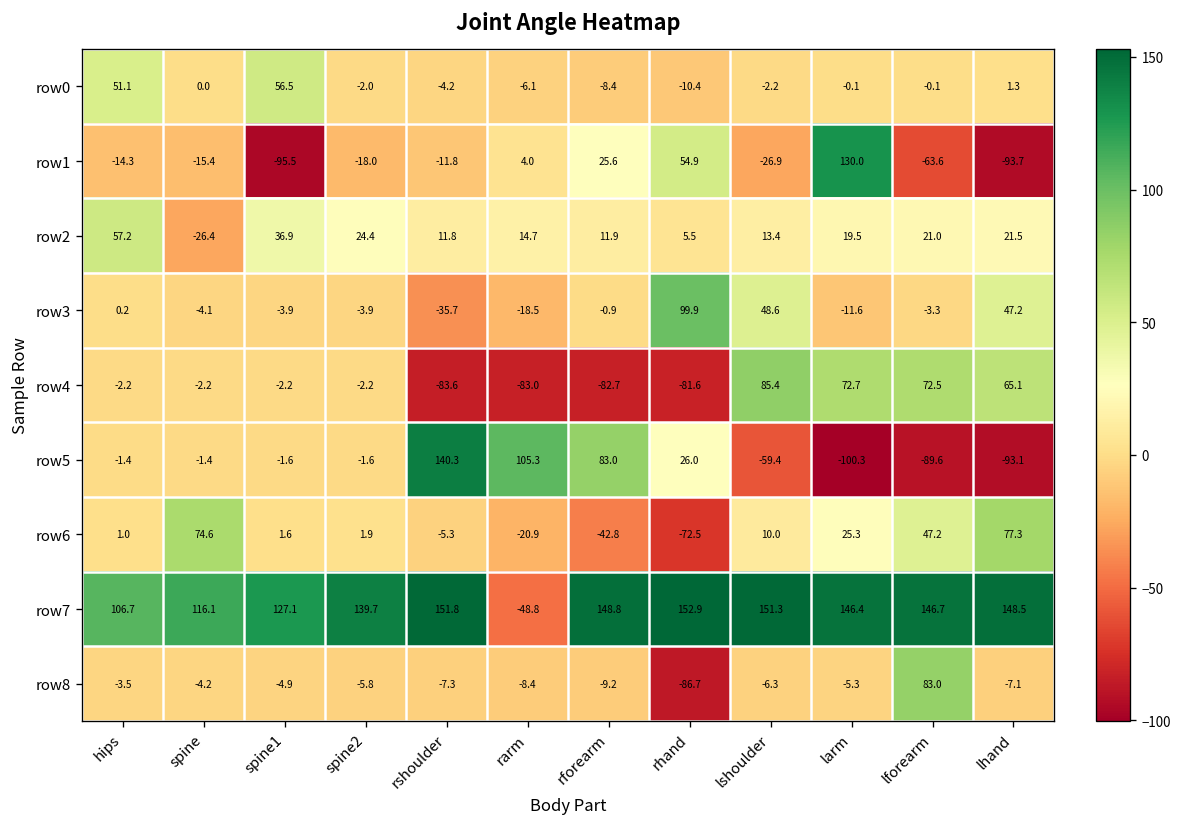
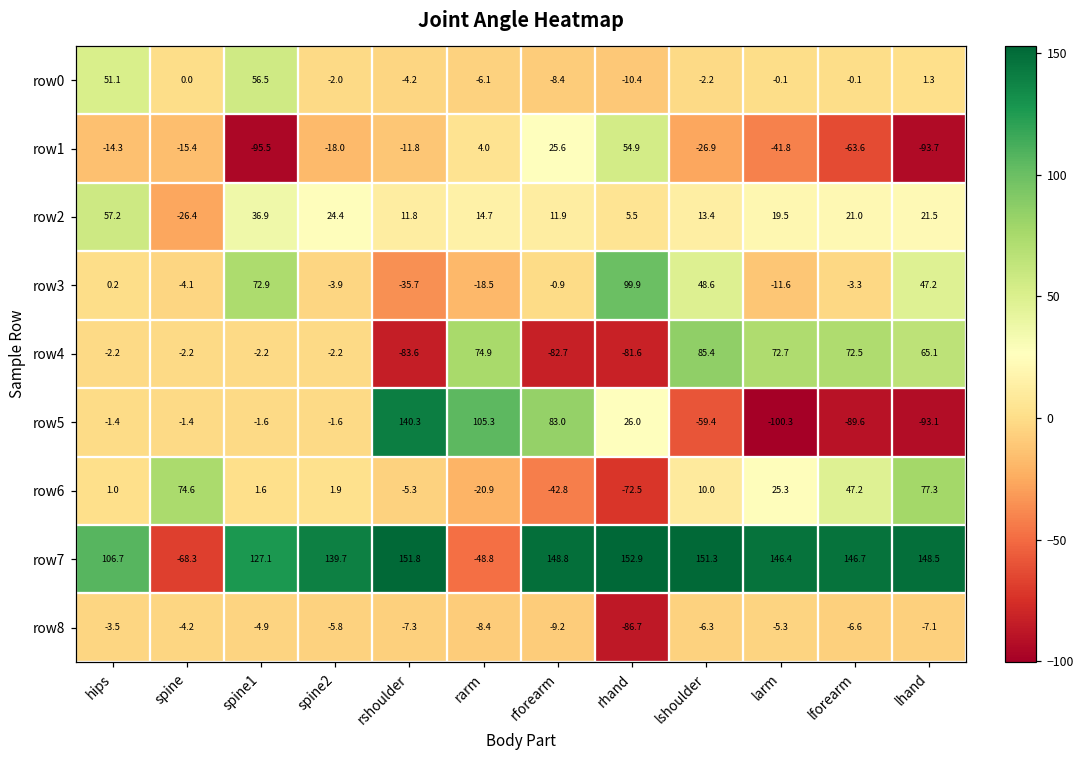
  {
    "row0": {
      "hips": 51.1,
      "spine": 0.0,
      "spine1": 56.5,
      "spine2": -2.0,
      "rshoulder": -4.2,
      "rarm": -6.1,
      "rforearm": -8.4,
      "rhand": -10.4,
      "lshoulder": -2.2,
      "larm": -0.1,
      "lforearm": -0.1,
      "lhand": 1.3
    },
    "row1": {
      "hips": -14.3,
      "spine": -15.4,
      "spine1": -95.5,
      "spine2": -18.0,
      "rshoulder": -11.8,
      "rarm": 4.0,
      "rforearm": 25.6,
      "rhand": 54.9,
      "lshoulder": -26.9,
-     "larm": 130.0,
+     "larm": -41.8,
      "lforearm": -63.6,
      "lhand": -93.7
    },
    "row2": {
      "hips": 57.2,
      "spine": -26.4,
      "spine1": 36.9,
      "spine2": 24.4,
      "rshoulder": 11.8,
      "rarm": 14.7,
      "rforearm": 11.9,
      "rhand": 5.5,
      "lshoulder": 13.4,
      "larm": 19.5,
      "lforearm": 21.0,
      "lhand": 21.5
    },
    "row3": {
      "hips": 0.2,
      "spine": -4.1,
-     "spine1": -3.9,
+     "spine1": 72.9,
      "spine2": -3.9,
      "rshoulder": -35.7,
      "rarm": -18.5,
      "rforearm": -0.9,
      "rhand": 99.9,
      "lshoulder": 48.6,
      "larm": -11.6,
      "lforearm": -3.3,
      "lhand": 47.2
    },
    "row4": {
      "hips": -2.2,
      "spine": -2.2,
      "spine1": -2.2,
      "spine2": -2.2,
      "rshoulder": -83.6,
-     "rarm": -83.0,
+     "rarm": 74.9,
      "rforearm": -82.7,
      "rhand": -81.6,
      "lshoulder": 85.4,
      "larm": 72.7,
      "lforearm": 72.5,
      "lhand": 65.1
    },
    "row5": {
      "hips": -1.4,
      "spine": -1.4,
      "spine1": -1.6,
      "spine2": -1.6,
      "rshoulder": 140.3,
      "rarm": 105.3,
      "rforearm": 83.0,
      "rhand": 26.0,
      "lshoulder": -59.4,
      "larm": -100.3,
      "lforearm": -89.6,
      "lhand": -93.1
    },
    "row6": {
      "hips": 1.0,
      "spine": 74.6,
      "spine1": 1.6,
      "spine2": 1.9,
      "rshoulder": -5.3,
      "rarm": -20.9,
      "rforearm": -42.8,
      "rhand": -72.5,
      "lshoulder": 10.0,
      "larm": 25.3,
      "lforearm": 47.2,
      "lhand": 77.3
    },
    "row7": {
      "hips": 106.7,
-     "spine": 116.1,
+     "spine": -68.3,
      "spine1": 127.1,
      "spine2": 139.7,
      "rshoulder": 151.8,
      "rarm": -48.8,
      "rforearm": 148.8,
      "rhand": 152.9,
      "lshoulder": 151.3,
      "larm": 146.4,
      "lforearm": 146.7,
      "lhand": 148.5
    },
    "row8": {
      "hips": -3.5,
      "spine": -4.2,
      "spine1": -4.9,
      "spine2": -5.8,
      "rshoulder": -7.3,
      "rarm": -8.4,
      "rforearm": -9.2,
      "rhand": -86.7,
      "lshoulder": -6.3,
      "larm": -5.3,
-     "lforearm": 83.0,
+     "lforearm": -6.6,
      "lhand": -7.1
    }
  }
